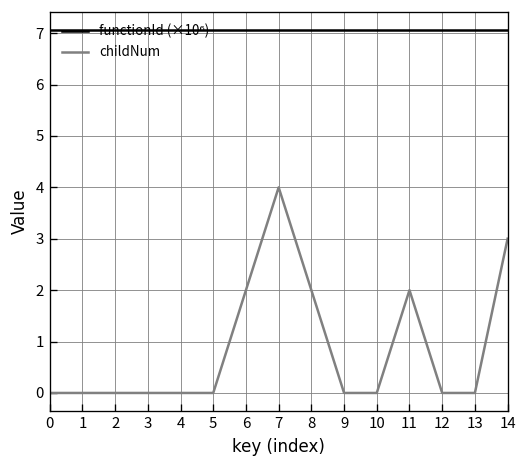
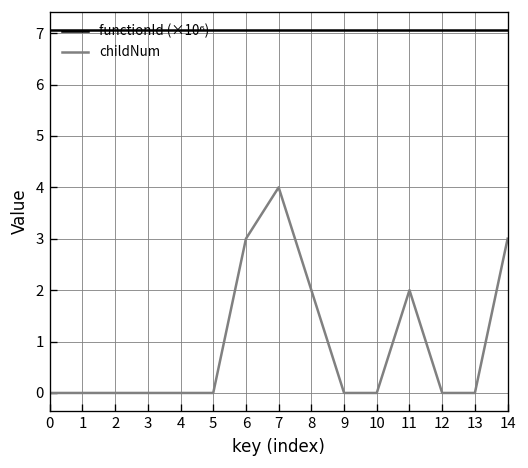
  {
    "functionId (×10⁶)": {
      "0": 7,
      "1": 7,
      "2": 7,
      "3": 7,
      "4": 7,
      "5": 7,
      "6": 7,
      "7": 7,
      "8": 7,
      "9": 7,
      "10": 7,
      "11": 7,
      "12": 7,
      "13": 7,
      "14": 7
    },
    "childNum": {
      "0": 0,
      "1": 0,
      "2": 0,
      "3": 0,
      "4": 0,
      "5": 0,
-     "6": 2,
+     "6": 3,
      "7": 4,
      "8": 2,
      "9": 0,
      "10": 0,
      "11": 2,
      "12": 0,
      "13": 0,
      "14": 3
    }
  }
